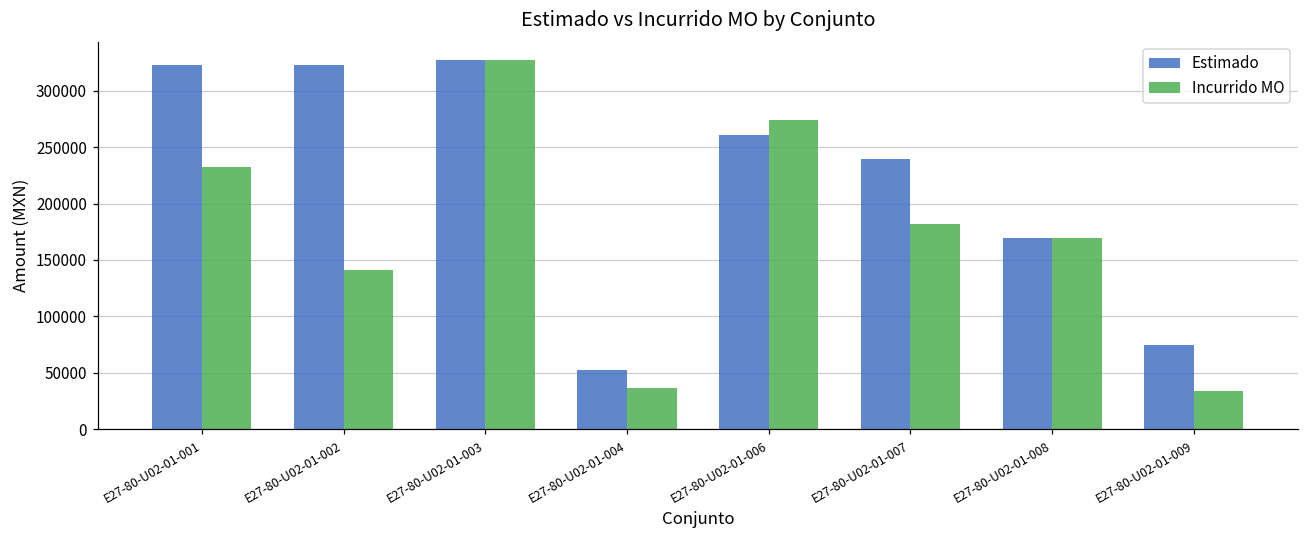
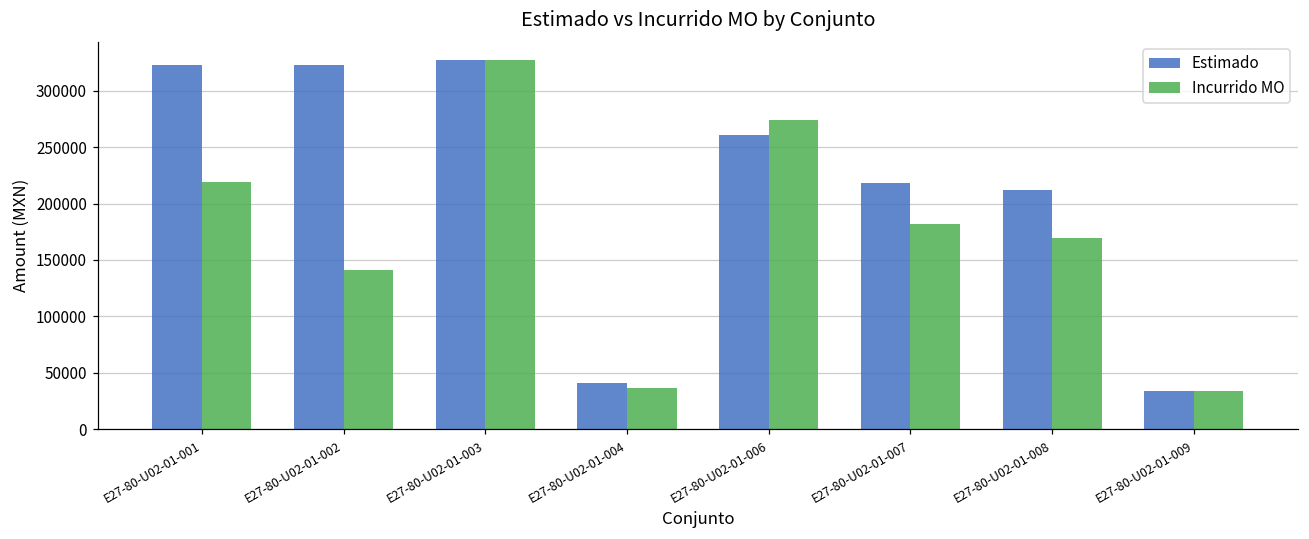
  {
    "Estimado": {
      "E27-80-U02-01-001": 323000,
      "E27-80-U02-01-002": 323000,
      "E27-80-U02-01-003": 327000,
-     "E27-80-U02-01-004": 52000,
+     "E27-80-U02-01-004": 41000,
      "E27-80-U02-01-006": 261000,
-     "E27-80-U02-01-007": 240000,
-     "E27-80-U02-01-008": 170000,
-     "E27-80-U02-01-009": 74000
+     "E27-80-U02-01-007": 218000,
+     "E27-80-U02-01-008": 212000,
+     "E27-80-U02-01-009": 34000
    },
    "Incurrido MO": {
-     "E27-80-U02-01-001": 232000,
+     "E27-80-U02-01-001": 219000,
      "E27-80-U02-01-002": 141000,
      "E27-80-U02-01-003": 327000,
      "E27-80-U02-01-004": 37000,
      "E27-80-U02-01-006": 274000,
      "E27-80-U02-01-007": 182000,
      "E27-80-U02-01-008": 170000,
      "E27-80-U02-01-009": 34000
    }
  }
